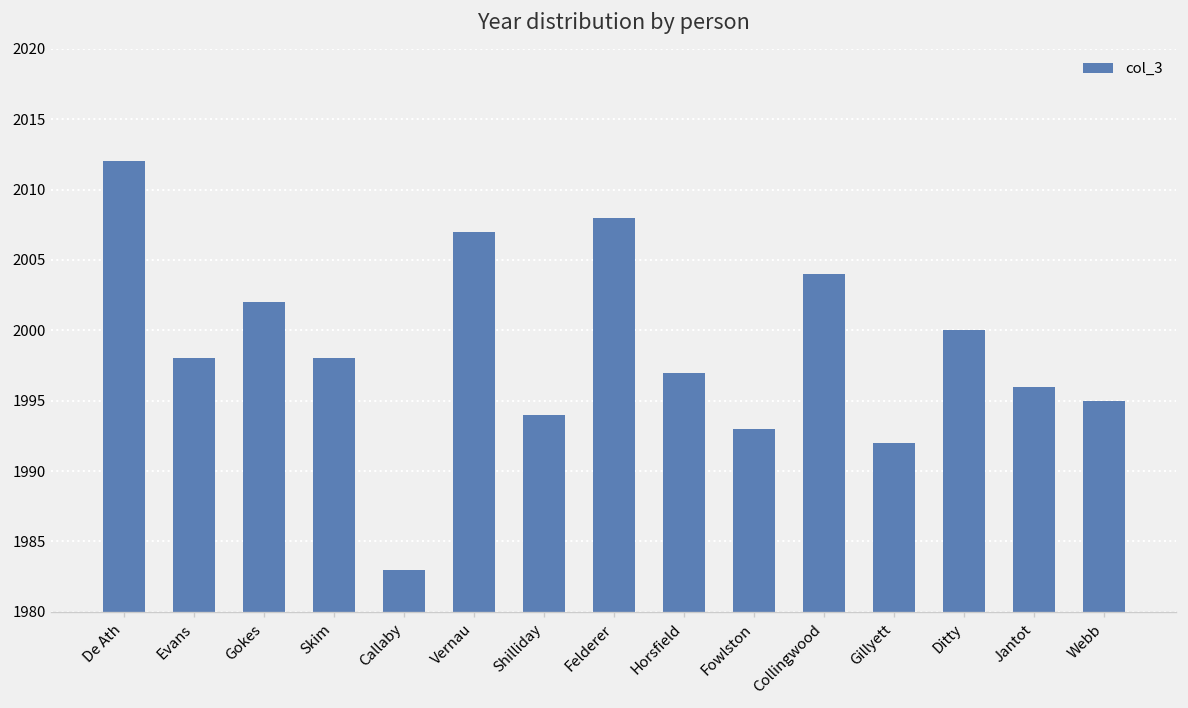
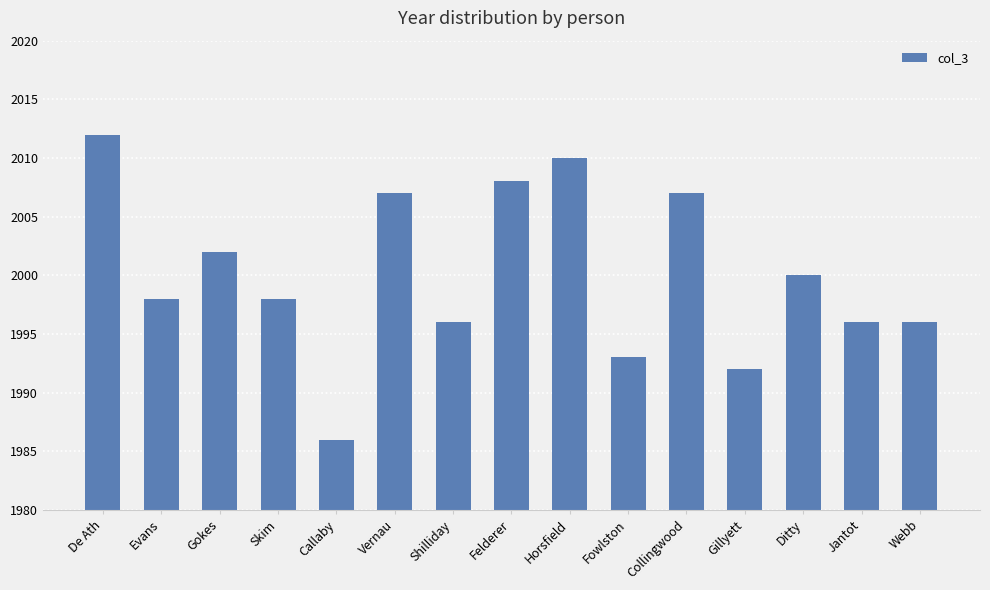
  {
    "De Ath": 2012,
    "Evans": 1998,
    "Gokes": 2002,
    "Skim": 1998,
-   "Callaby": 1983,
+   "Callaby": 1986,
    "Vernau": 2007,
-   "Shilliday": 1994,
+   "Shilliday": 1996,
    "Felderer": 2008,
-   "Horsfield": 1997,
+   "Horsfield": 2010,
    "Fowlston": 1993,
-   "Collingwood": 2004,
+   "Collingwood": 2007,
    "Gillyett": 1992,
    "Ditty": 2000,
    "Jantot": 1996,
-   "Webb": 1995
+   "Webb": 1996
  }
